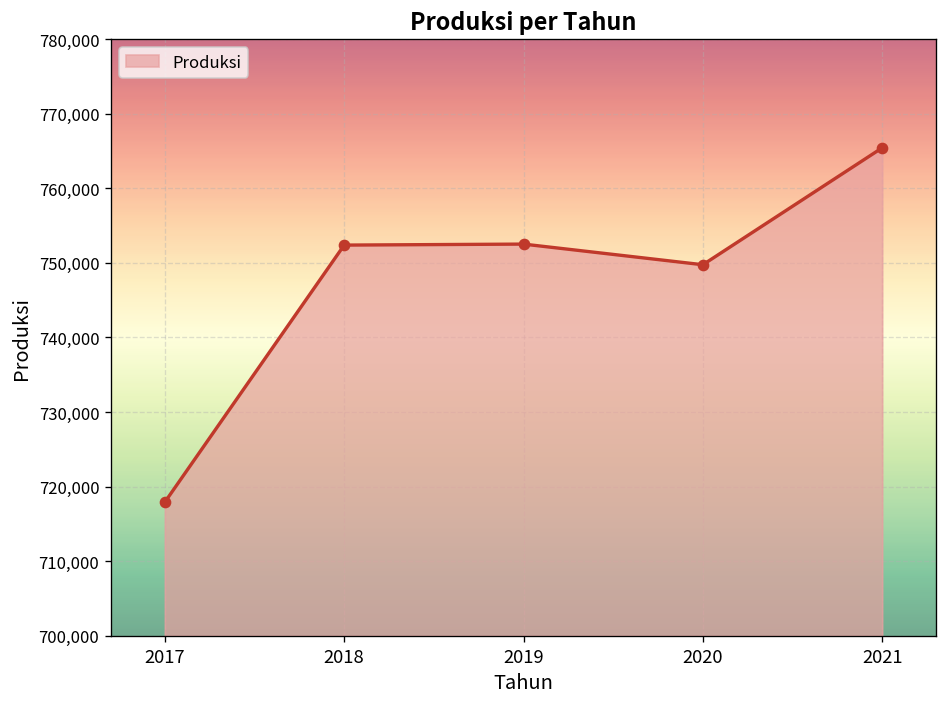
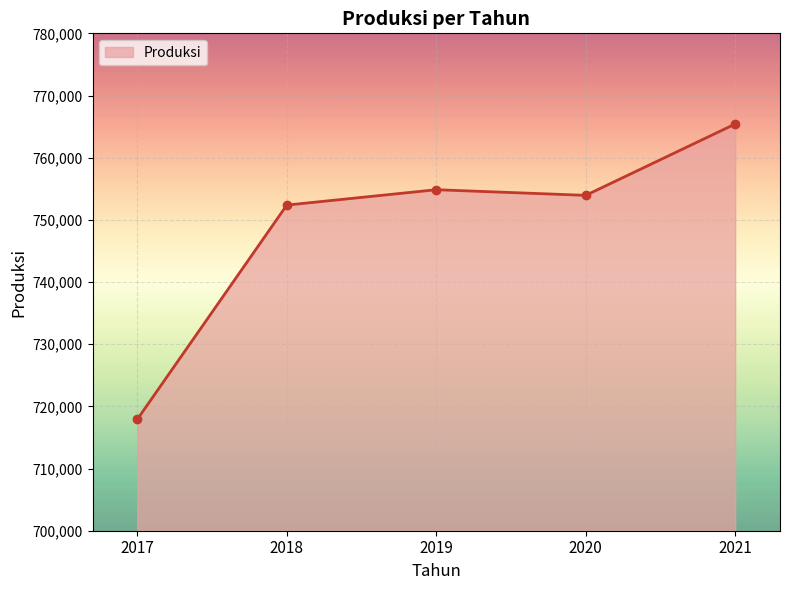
  {
    "2017": "718,000",
    "2018": "752,000",
-   "2019": "753,000",
-   "2020": "750,000",
+   "2019": "755,000",
+   "2020": "754,000",
    "2021": "765,000"
  }
